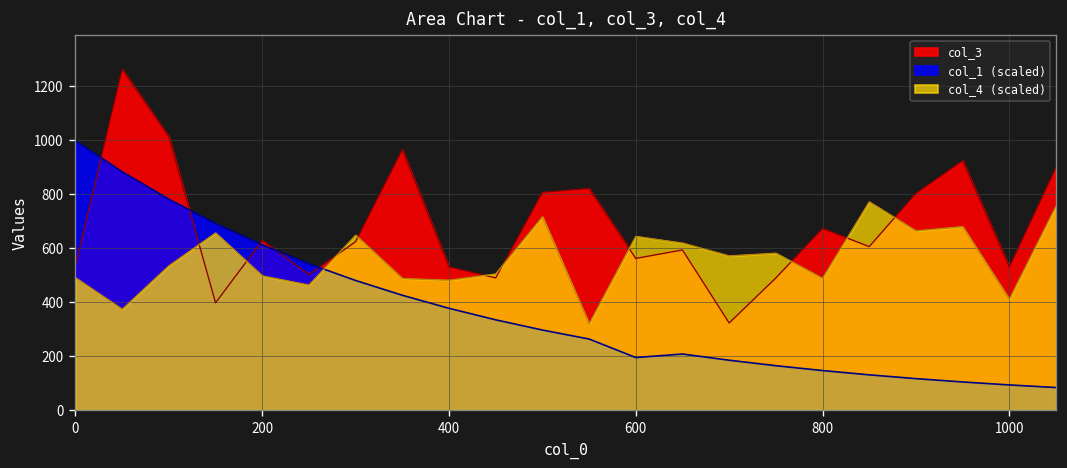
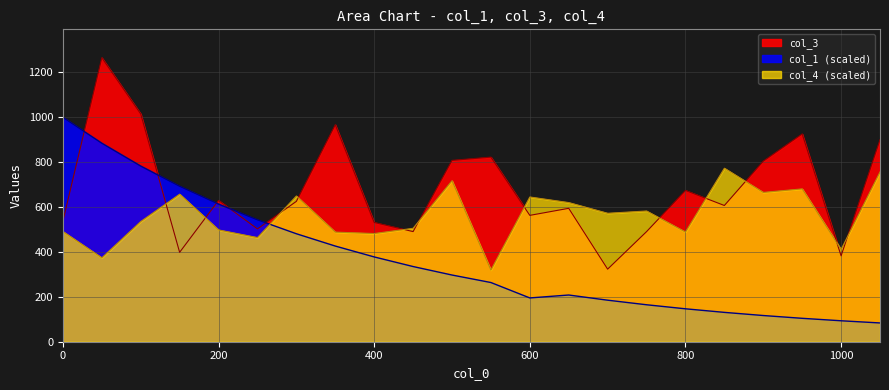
  {
    "col_3": {
      "0": 540,
      "200": 630,
      "400": 530,
      "600": 560,
      "800": 670,
-     "1000": 530
+     "1000": 380
    },
    "col_1 (scaled)": {
      "0": 1000,
      "200": 610,
      "400": 380,
      "600": 190,
      "800": 150,
      "1000": 90
    },
    "col_4 (scaled)": {
      "0": 490,
      "200": 500,
      "400": 480,
      "600": 640,
      "800": 490,
      "1000": 410
    }
  }
